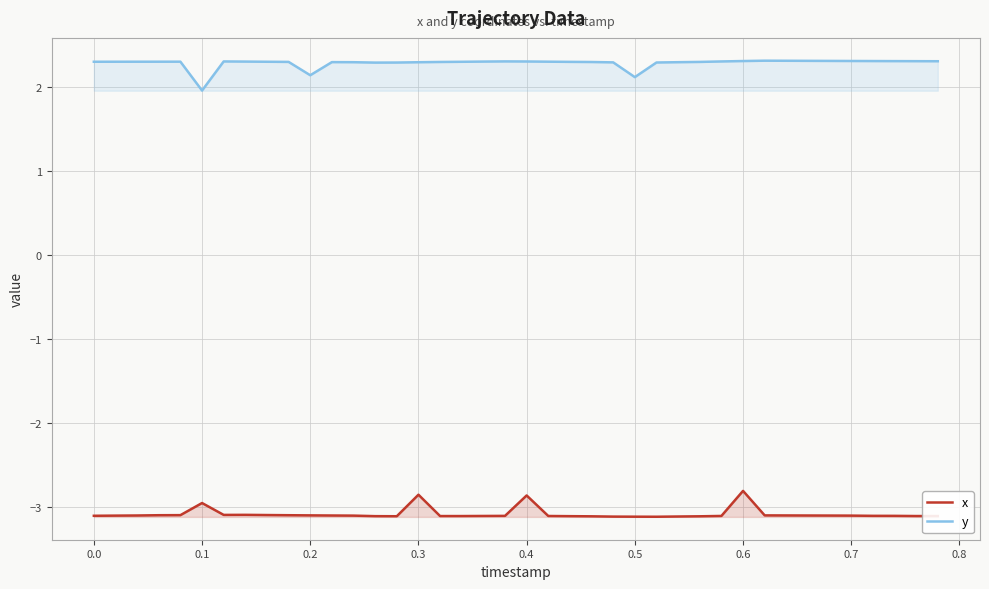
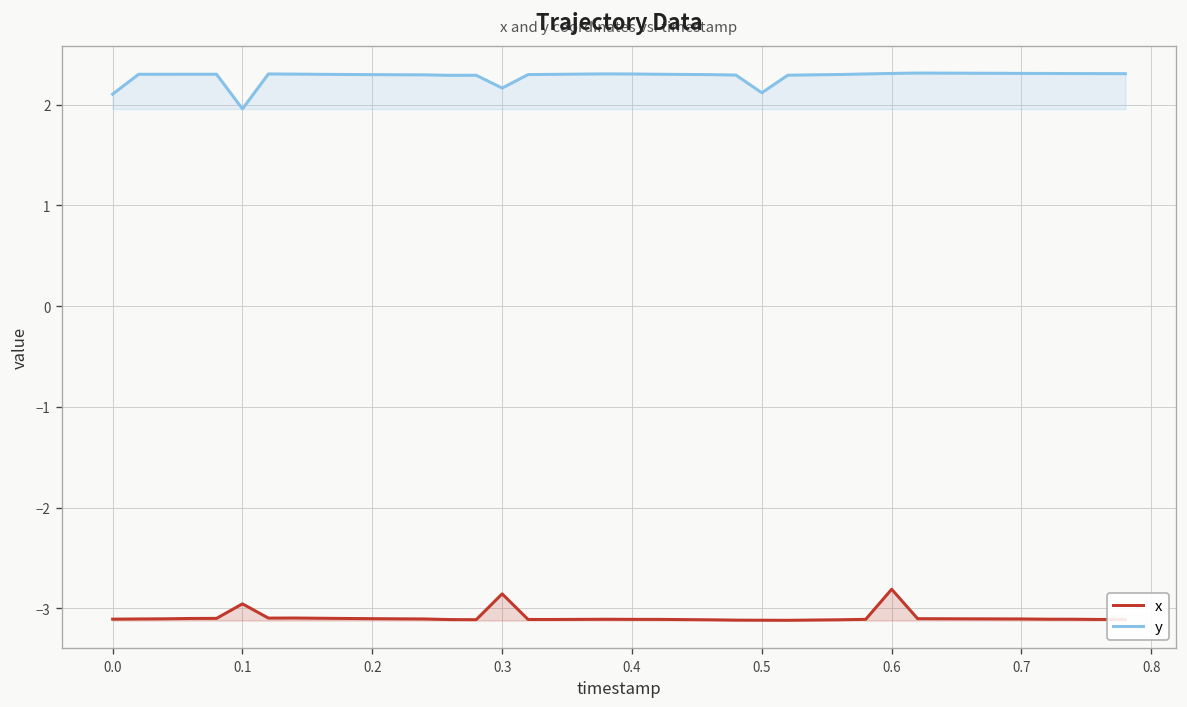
  {
    "x": {
      "0.0": -3.1,
      "0.1": -3.0,
      "0.2": -3.1,
      "0.3": -2.9,
-     "0.4": -2.9,
+     "0.4": -3.1,
      "0.5": -3.1,
      "0.6": -2.8,
      "0.7": -3.1
    },
    "y": {
-     "0.0": 2.3,
+     "0.0": 2.1,
      "0.1": 2.0,
-     "0.2": 2.1,
-     "0.3": 2.3,
+     "0.2": 2.3,
+     "0.3": 2.2,
      "0.4": 2.3,
      "0.5": 2.1,
      "0.6": 2.3,
      "0.7": 2.3
    }
  }
